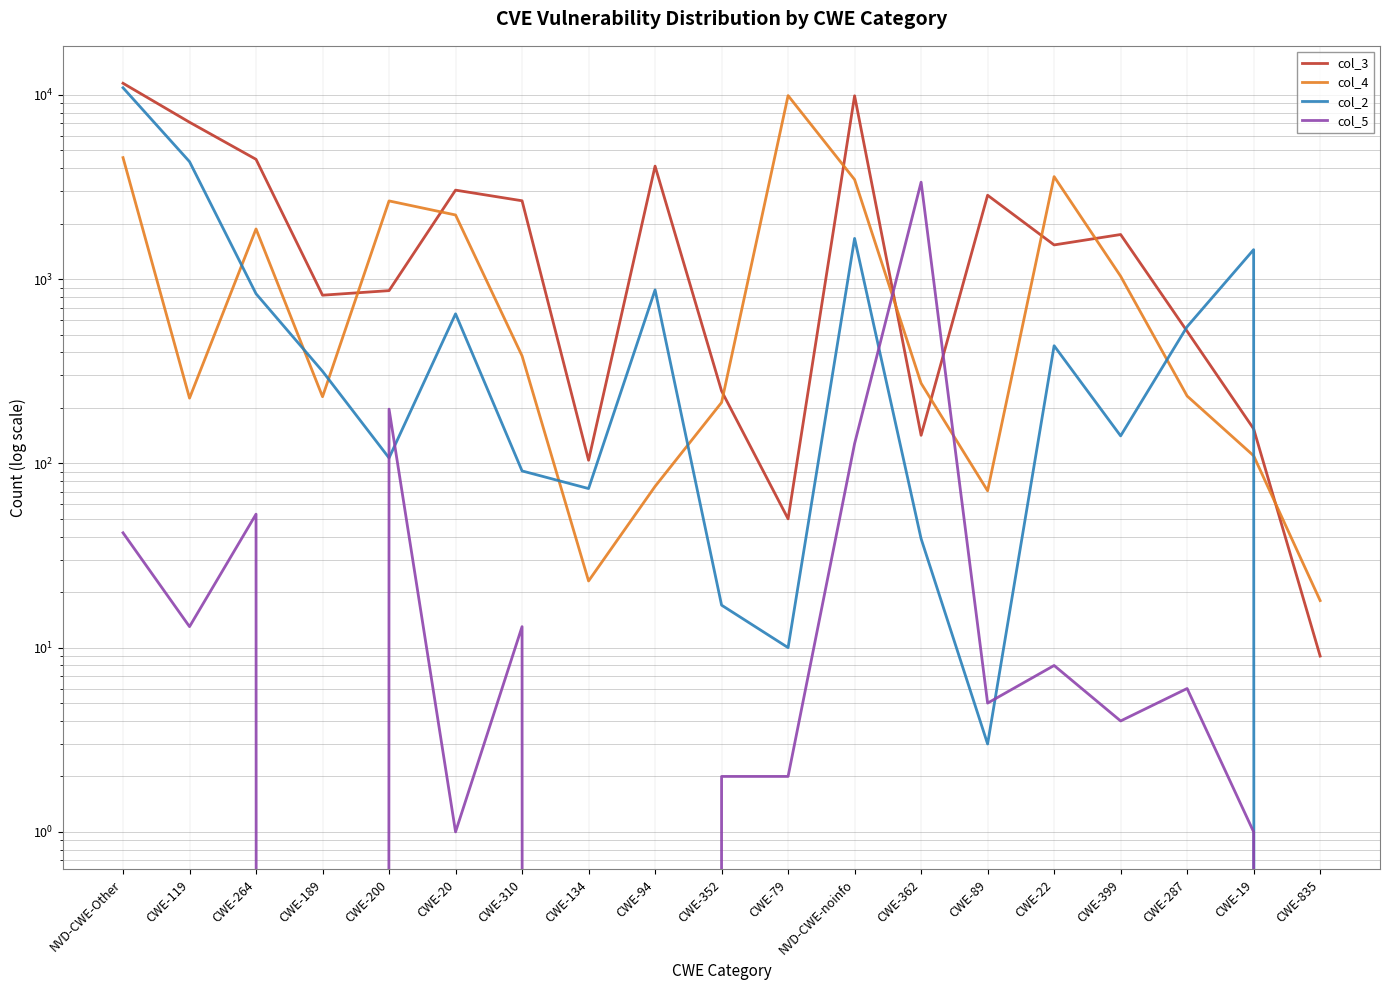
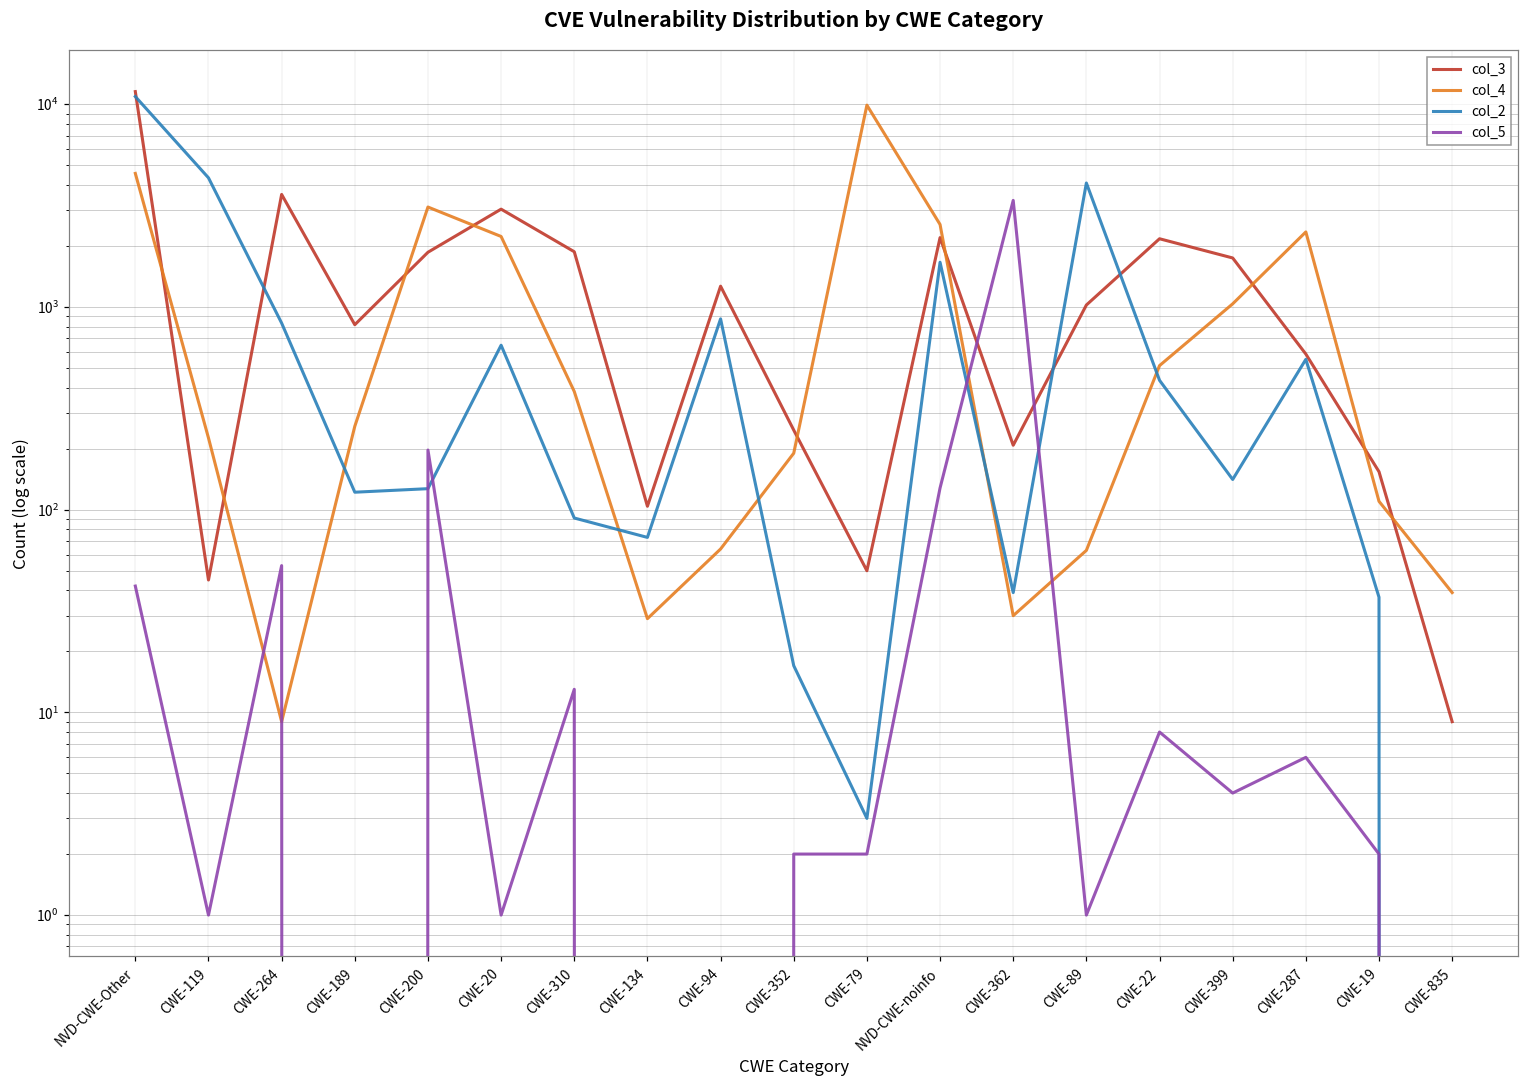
  {
    "col_3": {
      "NVD-CWE-Other": 12000,
-     "CWE-119": 7100,
-     "CWE-264": 4500,
+     "CWE-119": 45,
+     "CWE-264": 3600,
      "CWE-189": 800,
-     "CWE-200": 900,
+     "CWE-200": 1900,
      "CWE-20": 3000,
-     "CWE-310": 2700,
+     "CWE-310": 1900,
      "CWE-134": 100,
-     "CWE-94": 4100,
+     "CWE-94": 1300,
      "CWE-352": 250,
      "CWE-79": 50,
-     "NVD-CWE-noinfo": 10000,
-     "CWE-362": 140,
-     "CWE-89": 2900,
-     "CWE-22": 1500,
+     "NVD-CWE-noinfo": 2200,
+     "CWE-362": 210,
+     "CWE-89": 1000,
+     "CWE-22": 2200,
      "CWE-399": 1700,
-     "CWE-287": 520,
+     "CWE-287": 590,
      "CWE-19": 150,
      "CWE-835": 9
    },
    "col_4": {
      "NVD-CWE-Other": 4600,
      "CWE-119": 230,
-     "CWE-264": 1900,
-     "CWE-189": 230,
-     "CWE-200": 2700,
+     "CWE-264": 9,
+     "CWE-189": 260,
+     "CWE-200": 3100,
      "CWE-20": 2200,
      "CWE-310": 380,
-     "CWE-134": 23,
-     "CWE-94": 75,
-     "CWE-352": 210,
+     "CWE-134": 29,
+     "CWE-94": 64,
+     "CWE-352": 190,
      "CWE-79": 10000,
-     "NVD-CWE-noinfo": 3500,
-     "CWE-362": 270,
-     "CWE-89": 71,
-     "CWE-22": 3600,
+     "NVD-CWE-noinfo": 2600,
+     "CWE-362": 30,
+     "CWE-89": 63,
+     "CWE-22": 510,
      "CWE-399": 1000,
-     "CWE-287": 230,
+     "CWE-287": 2300,
      "CWE-19": 110,
-     "CWE-835": 18
+     "CWE-835": 39
    },
    "col_2": {
      "NVD-CWE-Other": 11000,
      "CWE-119": 4300,
      "CWE-264": 800,
-     "CWE-189": 320,
-     "CWE-200": 110,
+     "CWE-189": 120,
+     "CWE-200": 130,
      "CWE-20": 650,
      "CWE-310": 90,
      "CWE-134": 73,
      "CWE-94": 900,
      "CWE-352": 17,
-     "CWE-79": 10,
+     "CWE-79": 3,
      "NVD-CWE-noinfo": 1700,
      "CWE-362": 39,
-     "CWE-89": 3,
+     "CWE-89": 4100,
      "CWE-22": 440,
      "CWE-399": 140,
      "CWE-287": 550,
-     "CWE-19": 1400
+     "CWE-19": 37
    },
    "col_5": {
      "NVD-CWE-Other": 42,
-     "CWE-119": 13,
+     "CWE-119": 1,
      "CWE-264": 53,
      "CWE-200": 200,
      "CWE-20": 1,
      "CWE-310": 13,
      "CWE-352": 2,
      "CWE-79": 2,
      "NVD-CWE-noinfo": 130,
      "CWE-362": 3400,
-     "CWE-89": 5,
+     "CWE-89": 1,
      "CWE-22": 8,
      "CWE-399": 4,
      "CWE-287": 6,
-     "CWE-19": 1
+     "CWE-19": 2
    }
  }
